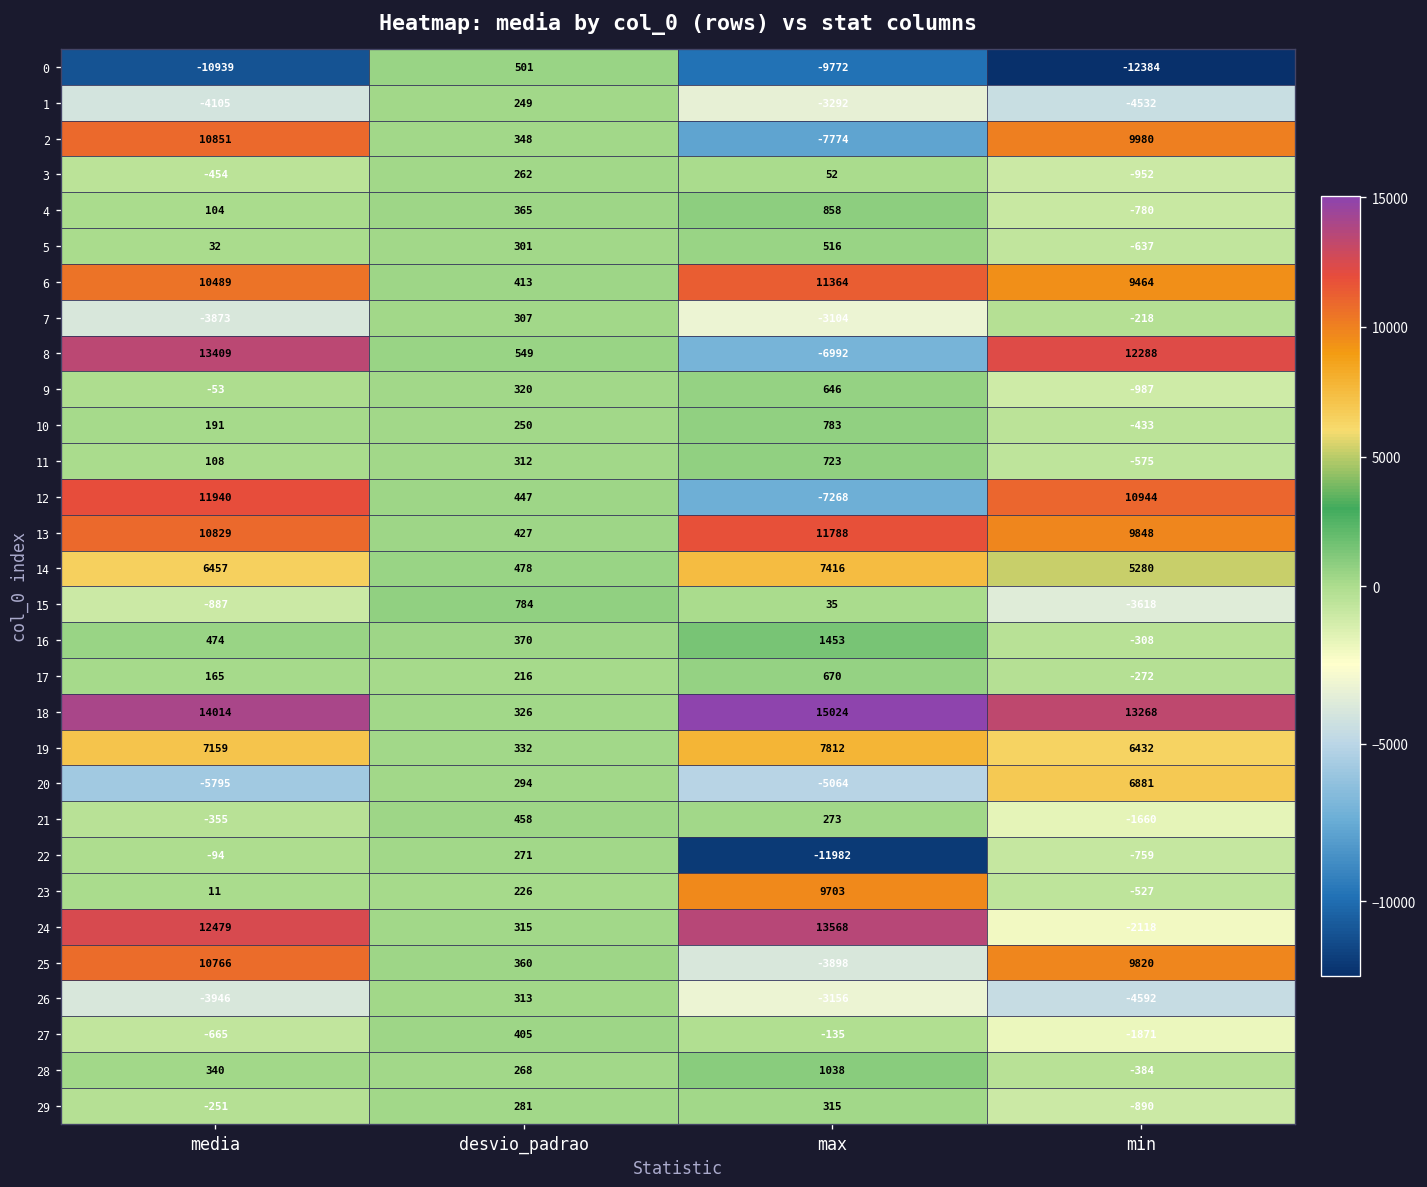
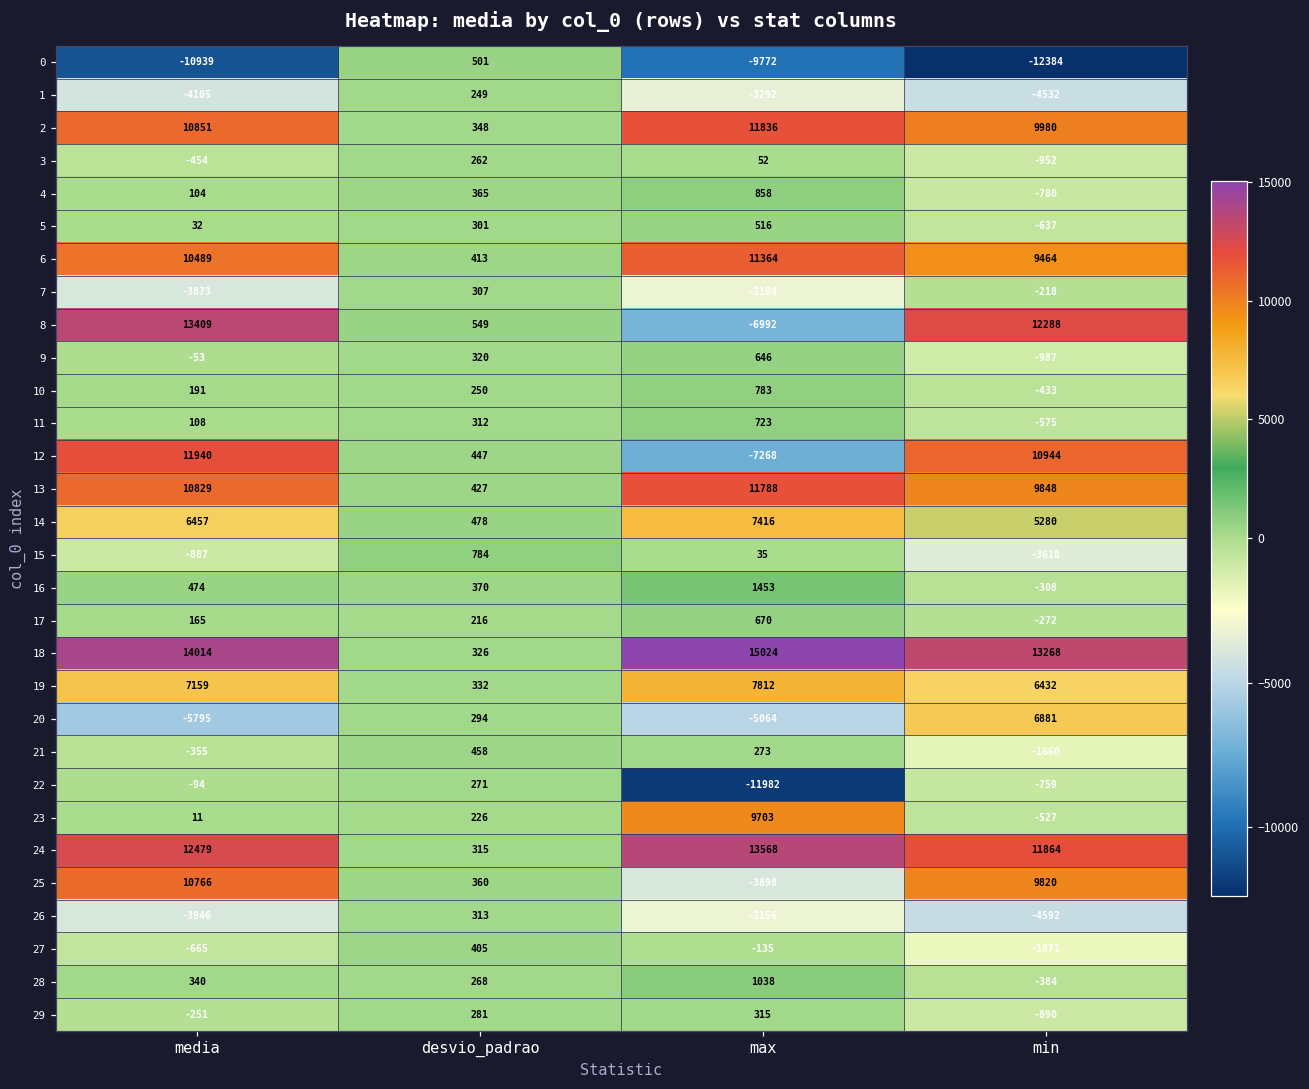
  {
    "0": {
      "media": -10939,
      "desvio_padrao": 501,
      "max": -9772,
      "min": -12384
    },
    "1": {
      "desvio_padrao": 249,
      "min": -4532
    },
    "2": {
      "media": 10851,
      "desvio_padrao": 348,
-     "max": -7774,
+     "max": 11836,
      "min": 9980
    },
    "3": {
      "media": -454,
      "desvio_padrao": 262,
      "max": 52,
      "min": -952
    },
    "4": {
      "media": 104,
      "desvio_padrao": 365,
      "max": 858,
      "min": -780
    },
    "5": {
      "media": 32,
      "desvio_padrao": 301,
      "max": 516,
      "min": -637
    },
    "6": {
      "media": 10489,
      "desvio_padrao": 413,
      "max": 11364,
      "min": 9464
    },
    "7": {
      "desvio_padrao": 307,
      "min": -218
    },
    "8": {
      "media": 13409,
      "desvio_padrao": 549,
      "max": -6992,
      "min": 12288
    },
    "9": {
      "media": -53,
      "desvio_padrao": 320,
      "max": 646,
      "min": -987
    },
    "10": {
      "media": 191,
      "desvio_padrao": 250,
      "max": 783,
      "min": -433
    },
    "11": {
      "media": 108,
      "desvio_padrao": 312,
      "max": 723,
      "min": -575
    },
    "12": {
      "media": 11940,
      "desvio_padrao": 447,
      "max": -7268,
      "min": 10944
    },
    "13": {
      "media": 10829,
      "desvio_padrao": 427,
      "max": 11788,
      "min": 9848
    },
    "14": {
      "media": 6457,
      "desvio_padrao": 478,
      "max": 7416,
      "min": 5280
    },
    "15": {
      "media": -887,
      "desvio_padrao": 784,
      "max": 35
    },
    "16": {
      "media": 474,
      "desvio_padrao": 370,
      "max": 1453,
      "min": -308
    },
    "17": {
      "media": 165,
      "desvio_padrao": 216,
      "max": 670,
      "min": -272
    },
    "18": {
      "media": 14014,
      "desvio_padrao": 326,
      "max": 15024,
      "min": 13268
    },
    "19": {
      "media": 7159,
      "desvio_padrao": 332,
      "max": 7812,
      "min": 6432
    },
    "20": {
      "media": -5795,
      "desvio_padrao": 294,
      "max": -5064,
      "min": 6881
    },
    "21": {
      "media": -355,
      "desvio_padrao": 458,
      "max": 273,
      "min": -1660
    },
    "22": {
      "media": -94,
      "desvio_padrao": 271,
      "max": -11982,
      "min": -759
    },
    "23": {
      "media": 11,
      "desvio_padrao": 226,
      "max": 9703,
      "min": -527
    },
    "24": {
      "media": 12479,
      "desvio_padrao": 315,
      "max": 13568,
-     "min": -2118
+     "min": 11864
    },
    "25": {
      "media": 10766,
      "desvio_padrao": 360,
      "min": 9820
    },
    "26": {
      "desvio_padrao": 313,
      "min": -4592
    },
    "27": {
      "media": -665,
      "desvio_padrao": 405,
      "max": -135,
      "min": -1871
    },
    "28": {
      "media": 340,
      "desvio_padrao": 268,
      "max": 1038,
      "min": -384
    },
    "29": {
      "media": -251,
      "desvio_padrao": 281,
      "max": 315,
      "min": -890
    }
  }
